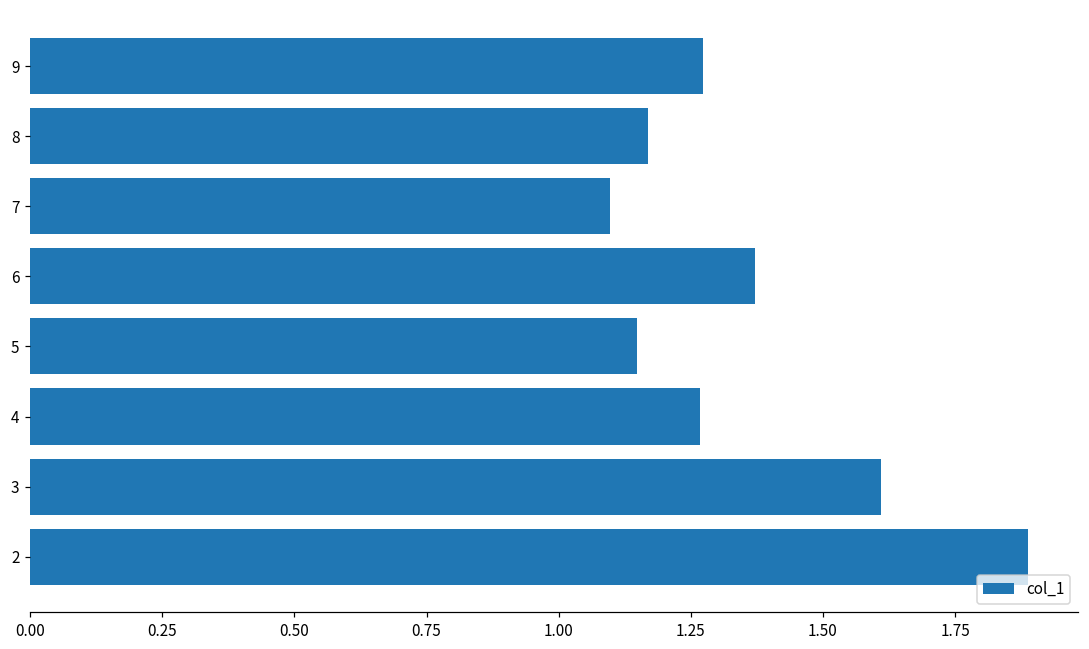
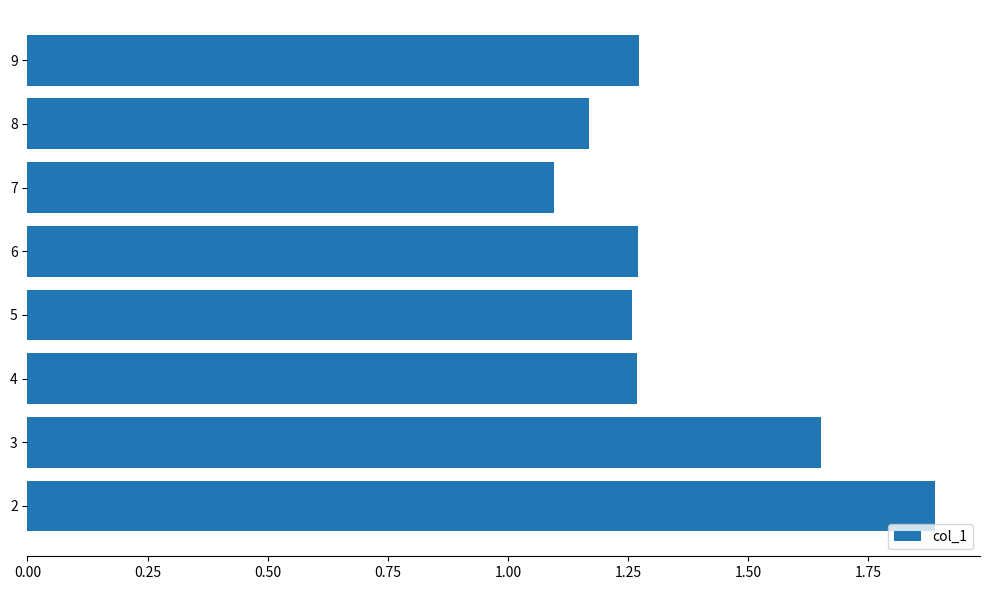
  {
    "9": 1.27,
    "8": 1.17,
    "7": 1.10,
-   "6": 1.37,
-   "5": 1.15,
+   "6": 1.27,
+   "5": 1.26,
    "4": 1.27,
-   "3": 1.61,
+   "3": 1.65,
    "2": 1.89
  }
